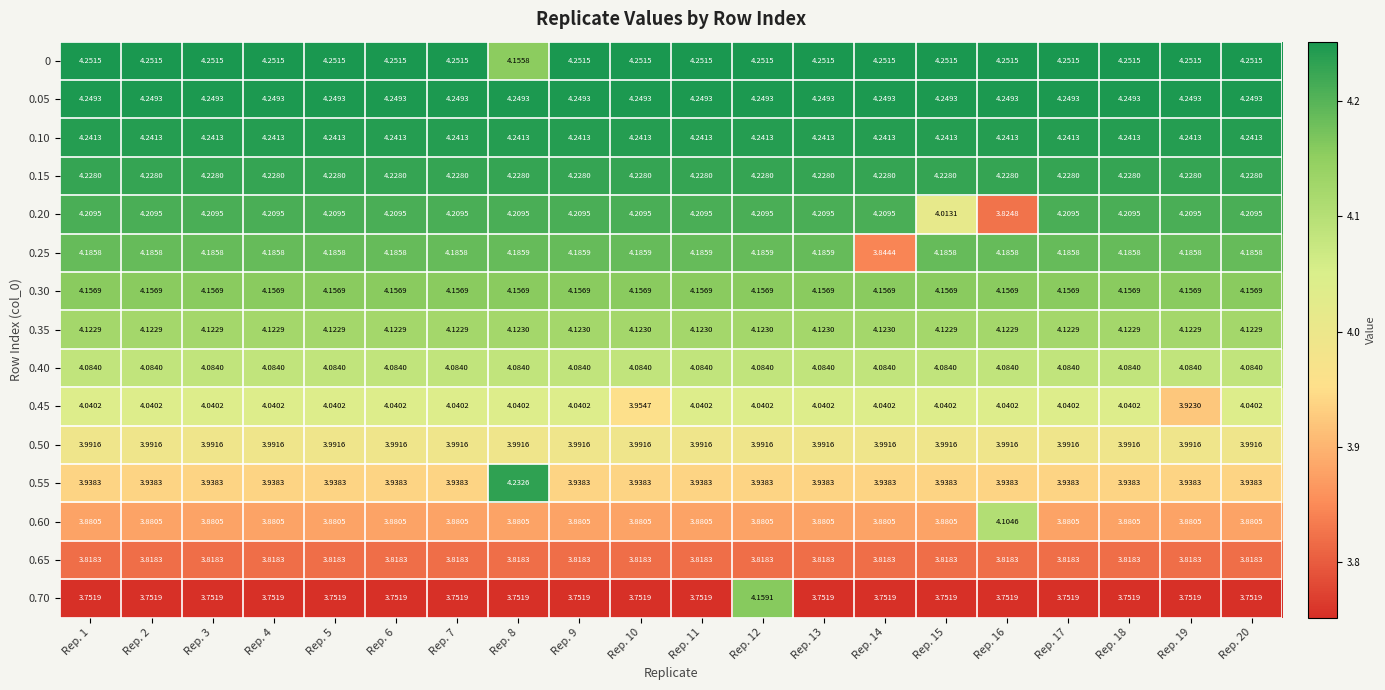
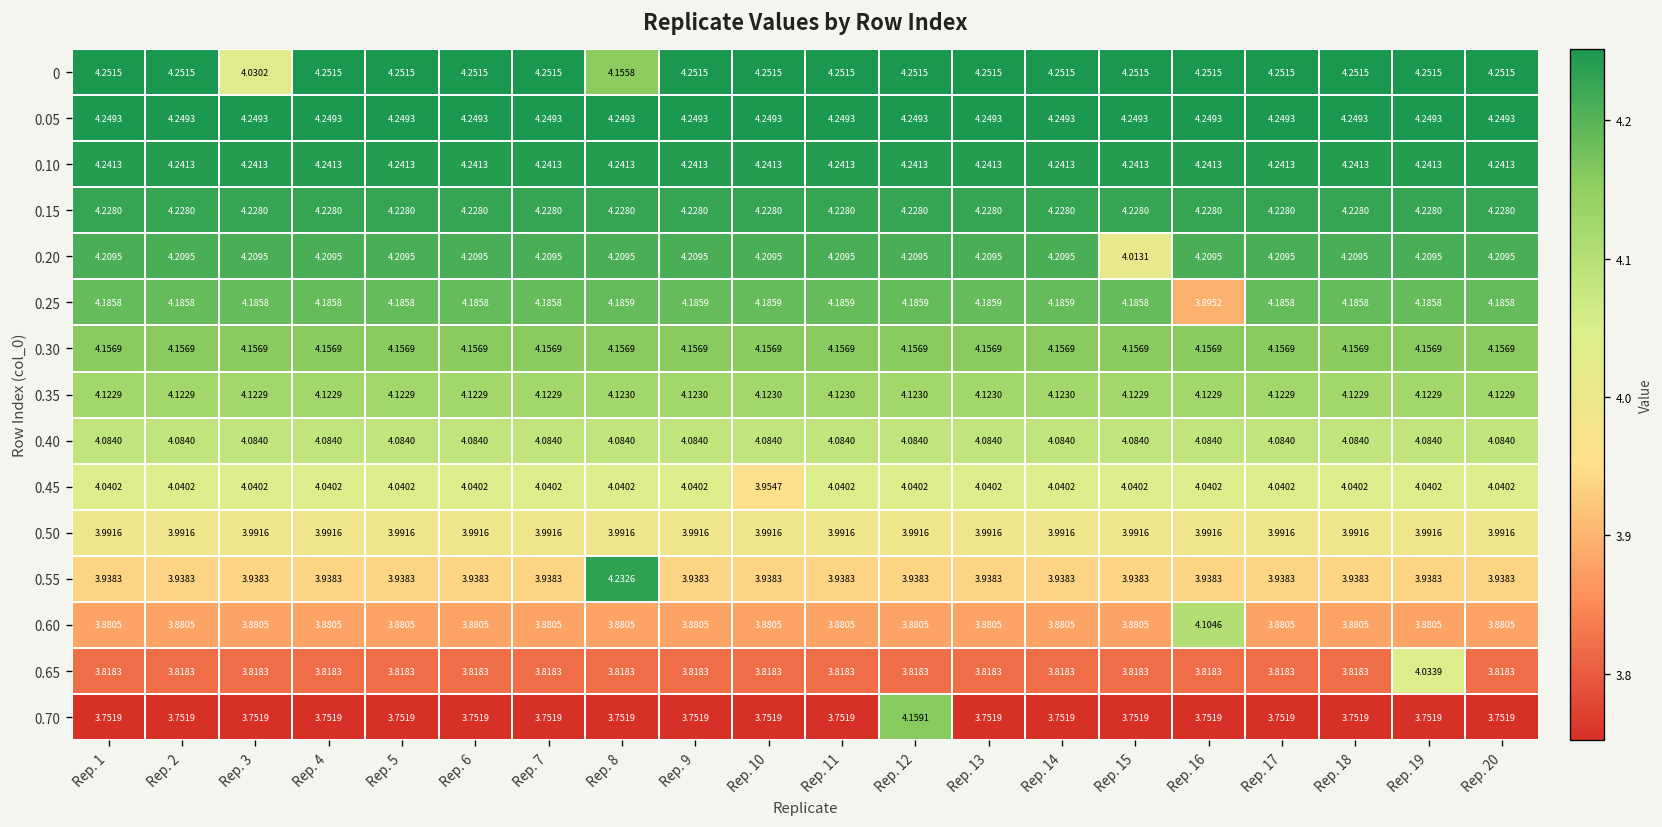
  {
    "0": {
      "Rep. 1": 4.2515,
      "Rep. 2": 4.2515,
-     "Rep. 3": 4.2515,
+     "Rep. 3": 4.0302,
      "Rep. 4": 4.2515,
      "Rep. 5": 4.2515,
      "Rep. 6": 4.2515,
      "Rep. 7": 4.2515,
      "Rep. 8": 4.1558,
      "Rep. 9": 4.2515,
      "Rep. 10": 4.2515,
      "Rep. 11": 4.2515,
      "Rep. 12": 4.2515,
      "Rep. 13": 4.2515,
      "Rep. 14": 4.2515,
      "Rep. 15": 4.2515,
      "Rep. 16": 4.2515,
      "Rep. 17": 4.2515,
      "Rep. 18": 4.2515,
      "Rep. 19": 4.2515,
      "Rep. 20": 4.2515
    },
    "0.20": {
      "Rep. 1": 4.2095,
      "Rep. 2": 4.2095,
      "Rep. 3": 4.2095,
      "Rep. 4": 4.2095,
      "Rep. 5": 4.2095,
      "Rep. 6": 4.2095,
      "Rep. 7": 4.2095,
      "Rep. 8": 4.2095,
      "Rep. 9": 4.2095,
      "Rep. 10": 4.2095,
      "Rep. 11": 4.2095,
      "Rep. 12": 4.2095,
      "Rep. 13": 4.2095,
      "Rep. 14": 4.2095,
      "Rep. 15": 4.0131,
-     "Rep. 16": 3.8248,
+     "Rep. 16": 4.2095,
      "Rep. 17": 4.2095,
      "Rep. 18": 4.2095,
      "Rep. 19": 4.2095,
      "Rep. 20": 4.2095
    },
    "0.25": {
      "Rep. 1": 4.1858,
      "Rep. 2": 4.1858,
      "Rep. 3": 4.1858,
      "Rep. 4": 4.1858,
      "Rep. 5": 4.1858,
      "Rep. 6": 4.1858,
      "Rep. 7": 4.1858,
      "Rep. 8": 4.1859,
      "Rep. 9": 4.1859,
      "Rep. 10": 4.1859,
      "Rep. 11": 4.1859,
      "Rep. 12": 4.1859,
      "Rep. 13": 4.1859,
-     "Rep. 14": 3.8444,
+     "Rep. 14": 4.1859,
      "Rep. 15": 4.1858,
-     "Rep. 16": 4.1858,
+     "Rep. 16": 3.8952,
      "Rep. 17": 4.1858,
      "Rep. 18": 4.1858,
      "Rep. 19": 4.1858,
      "Rep. 20": 4.1858
    },
    "0.45": {
      "Rep. 1": 4.0402,
      "Rep. 2": 4.0402,
      "Rep. 3": 4.0402,
      "Rep. 4": 4.0402,
      "Rep. 5": 4.0402,
      "Rep. 6": 4.0402,
      "Rep. 7": 4.0402,
      "Rep. 8": 4.0402,
      "Rep. 9": 4.0402,
      "Rep. 10": 3.9547,
      "Rep. 11": 4.0402,
      "Rep. 12": 4.0402,
      "Rep. 13": 4.0402,
      "Rep. 14": 4.0402,
      "Rep. 15": 4.0402,
      "Rep. 16": 4.0402,
      "Rep. 17": 4.0402,
      "Rep. 18": 4.0402,
-     "Rep. 19": 3.9230,
+     "Rep. 19": 4.0402,
      "Rep. 20": 4.0402
    },
    "0.65": {
      "Rep. 1": 3.8183,
      "Rep. 2": 3.8183,
      "Rep. 3": 3.8183,
      "Rep. 4": 3.8183,
      "Rep. 5": 3.8183,
      "Rep. 6": 3.8183,
      "Rep. 7": 3.8183,
      "Rep. 8": 3.8183,
      "Rep. 9": 3.8183,
      "Rep. 10": 3.8183,
      "Rep. 11": 3.8183,
      "Rep. 12": 3.8183,
      "Rep. 13": 3.8183,
      "Rep. 14": 3.8183,
      "Rep. 15": 3.8183,
      "Rep. 16": 3.8183,
      "Rep. 17": 3.8183,
      "Rep. 18": 3.8183,
-     "Rep. 19": 3.8183,
+     "Rep. 19": 4.0339,
      "Rep. 20": 3.8183
    }
  }
